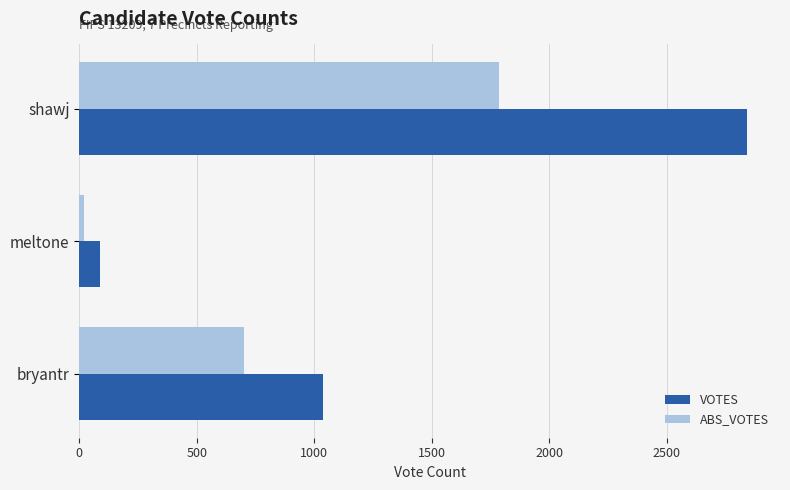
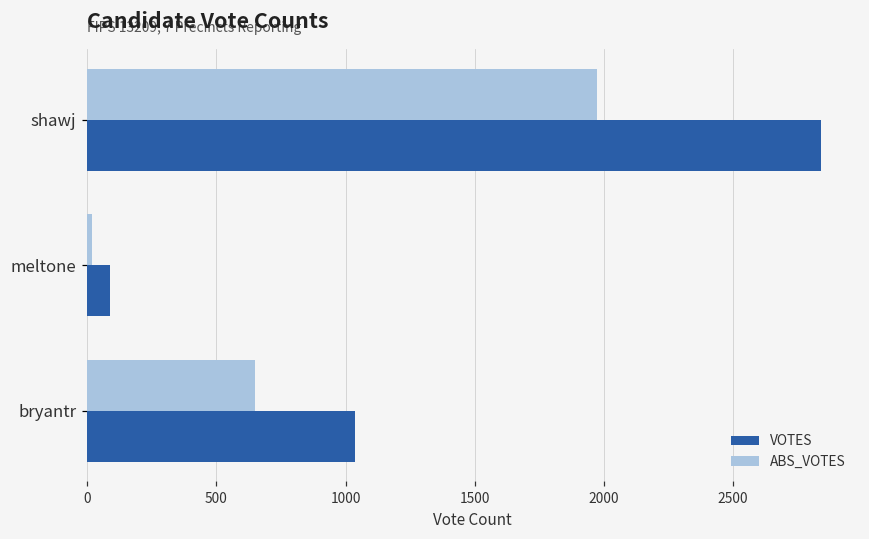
  {
    "VOTES": {
      "shawj": 2840,
      "meltone": 90,
      "bryantr": 1040
    },
    "ABS_VOTES": {
-     "shawj": 1790,
+     "shawj": 1970,
      "meltone": 20,
-     "bryantr": 700
+     "bryantr": 650
    }
  }
